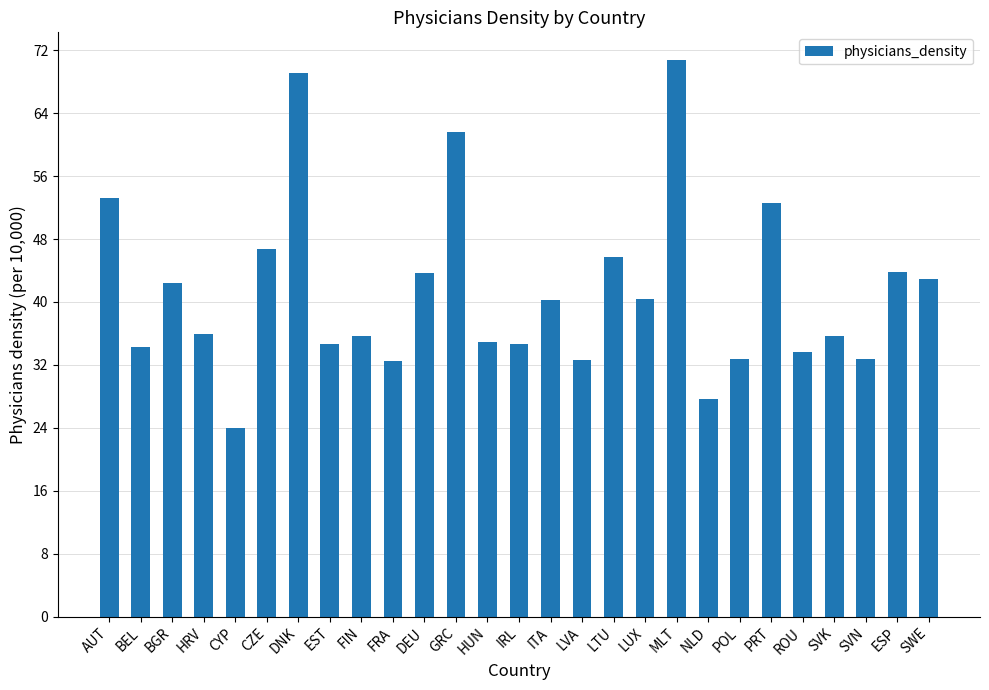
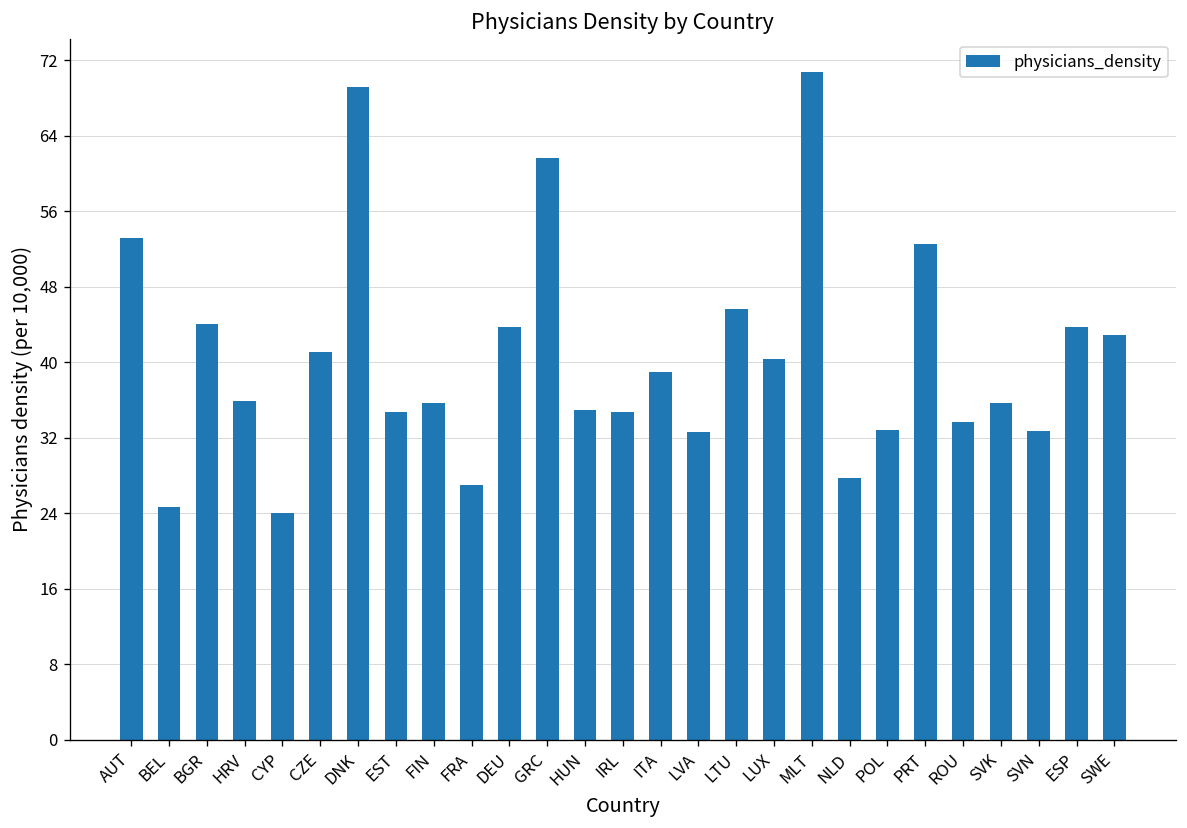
  {
    "AUT": 53,
-   "BEL": 34,
-   "BGR": 42,
+   "BEL": 25,
+   "BGR": 44,
    "HRV": 36,
    "CYP": 24,
-   "CZE": 47,
+   "CZE": 41,
    "DNK": 69,
    "EST": 35,
    "FIN": 36,
-   "FRA": 32,
+   "FRA": 27,
    "DEU": 44,
    "GRC": 62,
    "HUN": 35,
    "IRL": 35,
-   "ITA": 40,
+   "ITA": 39,
    "LVA": 33,
    "LTU": 46,
    "LUX": 40,
    "MLT": 71,
    "NLD": 28,
    "POL": 33,
    "PRT": 53,
    "ROU": 34,
    "SVK": 36,
    "SVN": 33,
    "ESP": 44,
    "SWE": 43
  }
